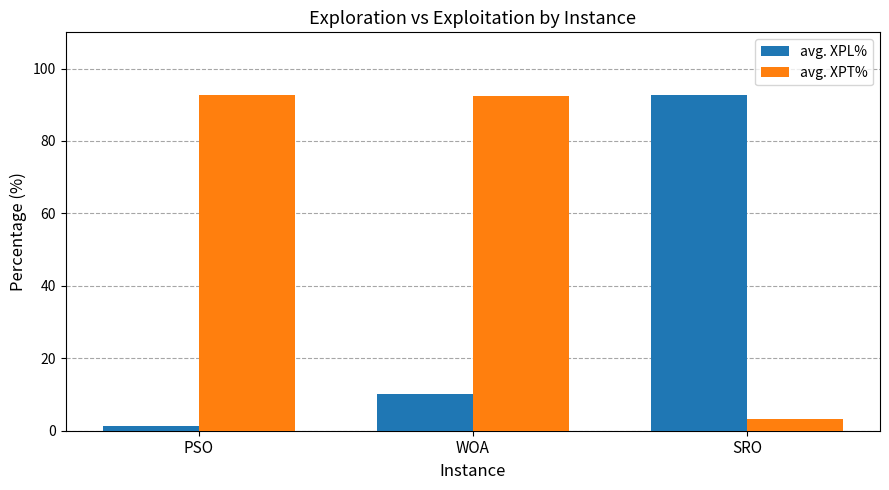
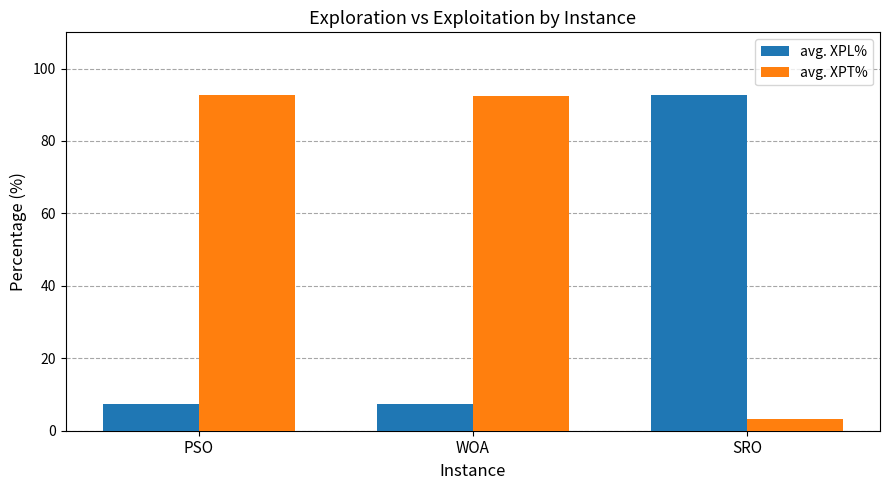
  {
    "avg. XPL%": {
-     "PSO": 1,
-     "WOA": 10,
+     "PSO": 7,
+     "WOA": 7,
      "SRO": 93
    },
    "avg. XPT%": {
      "PSO": 93,
      "WOA": 92,
      "SRO": 3
    }
  }
